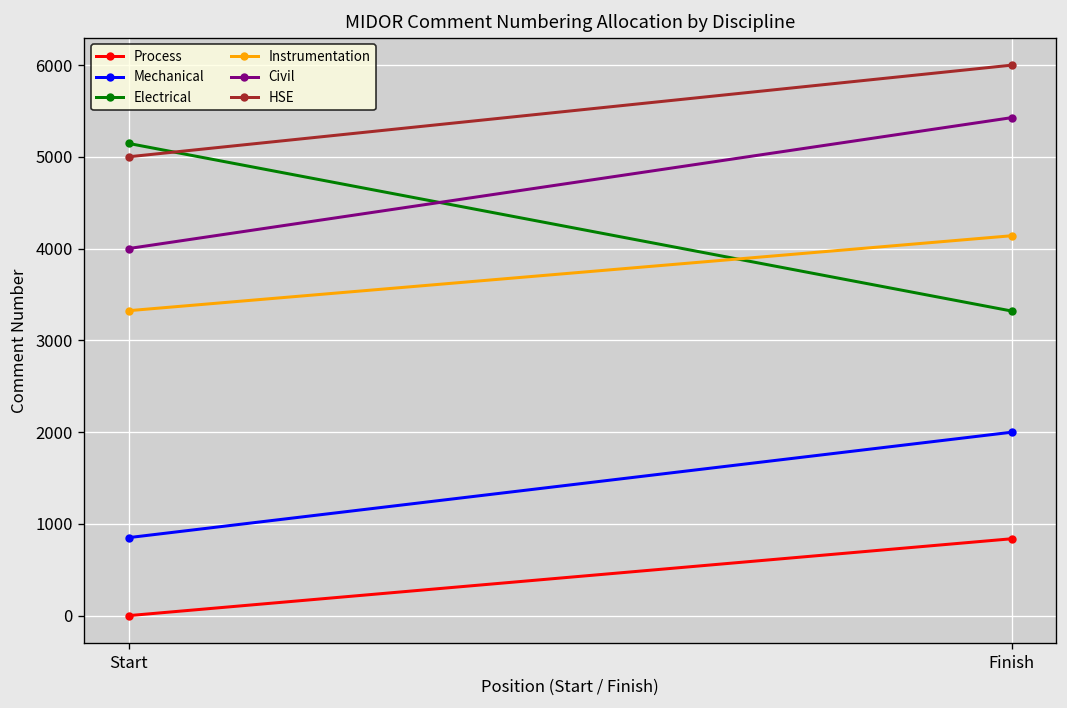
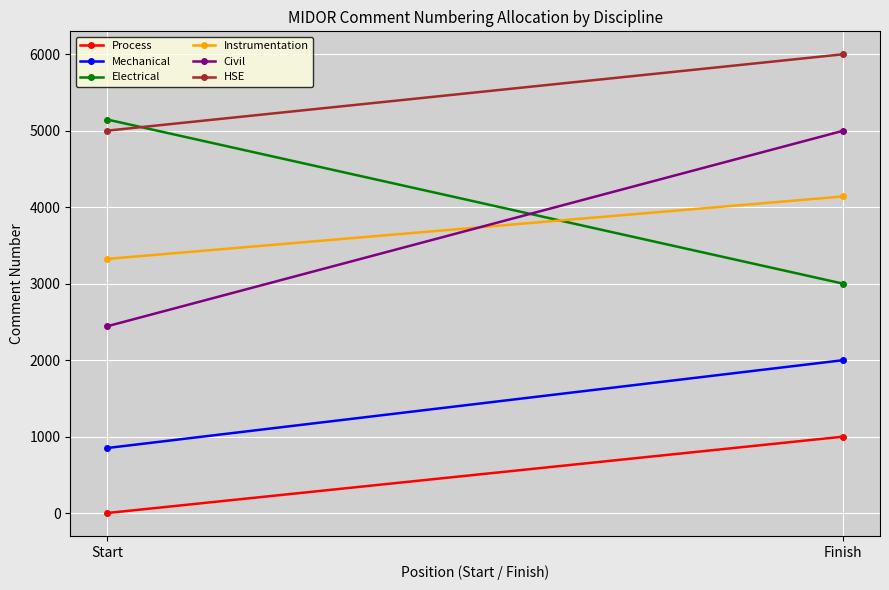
  {
    "Process": {
      "Start": 0,
-     "Finish": 800
+     "Finish": 1000
    },
    "Mechanical": {
      "Start": 900,
      "Finish": 2000
    },
    "Electrical": {
      "Start": 5100,
-     "Finish": 3300
+     "Finish": 3000
    },
    "Instrumentation": {
      "Start": 3300,
      "Finish": 4100
    },
    "Civil": {
-     "Start": 4000,
-     "Finish": 5400
+     "Start": 2400,
+     "Finish": 5000
    },
    "HSE": {
      "Start": 5000,
      "Finish": 6000
    }
  }
